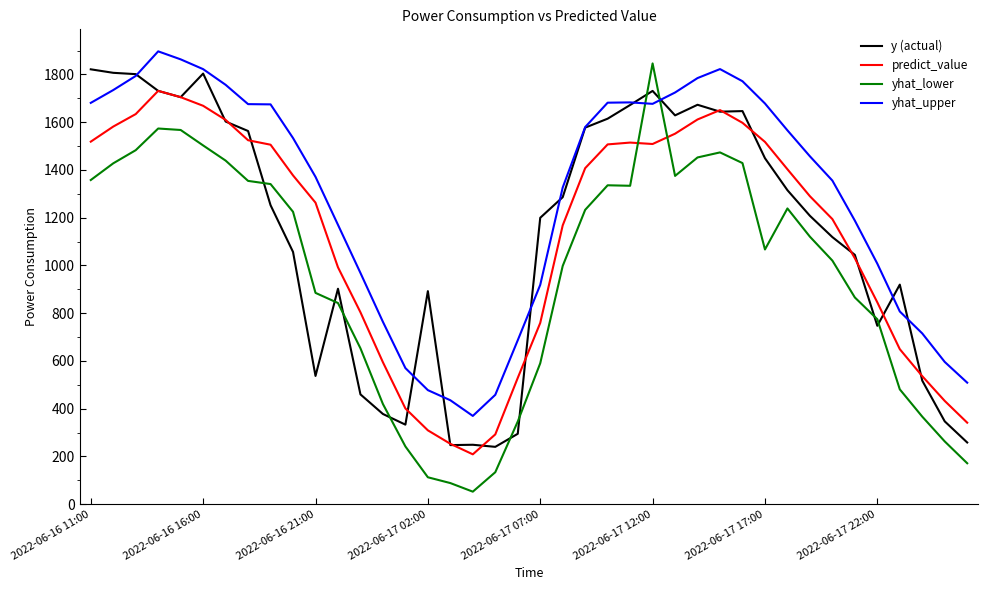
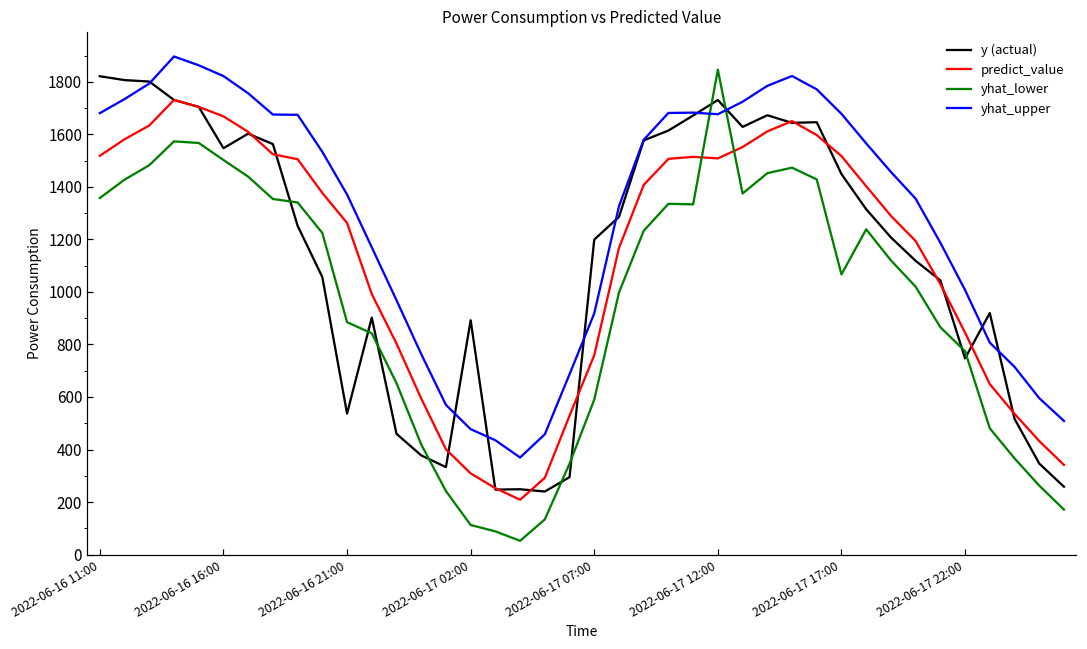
  {
    "y (actual)": {
      "2022-06-16 11:00": 1820,
-     "2022-06-16 16:00": 1800,
+     "2022-06-16 16:00": 1550,
      "2022-06-16 21:00": 540,
      "2022-06-17 02:00": 890,
      "2022-06-17 07:00": 1200,
      "2022-06-17 12:00": 1730,
      "2022-06-17 17:00": 1450,
      "2022-06-17 22:00": 750
    },
    "predict_value": {
      "2022-06-16 11:00": 1520,
      "2022-06-16 16:00": 1670,
      "2022-06-16 21:00": 1260,
      "2022-06-17 02:00": 310,
      "2022-06-17 07:00": 760,
      "2022-06-17 12:00": 1510,
      "2022-06-17 17:00": 1520,
      "2022-06-17 22:00": 850
    },
    "yhat_lower": {
      "2022-06-16 11:00": 1360,
      "2022-06-16 16:00": 1500,
      "2022-06-16 21:00": 880,
      "2022-06-17 02:00": 110,
      "2022-06-17 07:00": 590,
      "2022-06-17 12:00": 1850,
      "2022-06-17 17:00": 1070,
      "2022-06-17 22:00": 770
    },
    "yhat_upper": {
      "2022-06-16 11:00": 1680,
      "2022-06-16 16:00": 1820,
      "2022-06-16 21:00": 1370,
      "2022-06-17 02:00": 480,
      "2022-06-17 07:00": 920,
      "2022-06-17 12:00": 1680,
      "2022-06-17 17:00": 1680,
      "2022-06-17 22:00": 1010
    }
  }
